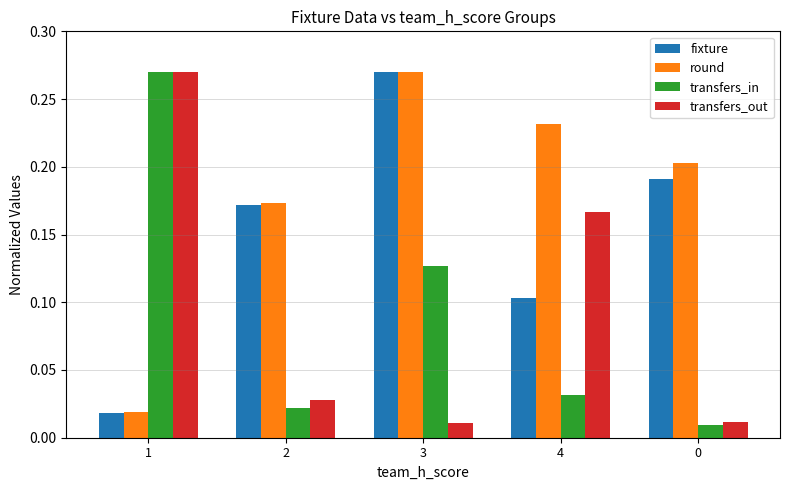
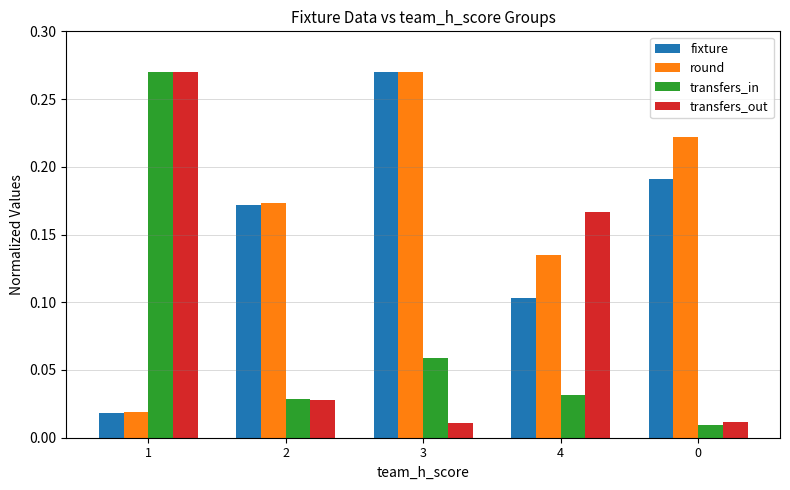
  {
    "fixture": {
      "1": 0.018,
      "2": 0.172,
      "3": 0.270,
      "4": 0.103,
      "0": 0.191
    },
    "round": {
      "1": 0.019,
      "2": 0.174,
      "3": 0.270,
-     "4": 0.231,
-     "0": 0.203
+     "4": 0.135,
+     "0": 0.222
    },
    "transfers_in": {
      "1": 0.270,
-     "2": 0.022,
-     "3": 0.127,
+     "2": 0.028,
+     "3": 0.059,
      "4": 0.031,
      "0": 0.009
    },
    "transfers_out": {
      "1": 0.270,
      "2": 0.028,
      "3": 0.011,
      "4": 0.167,
      "0": 0.012
    }
  }
